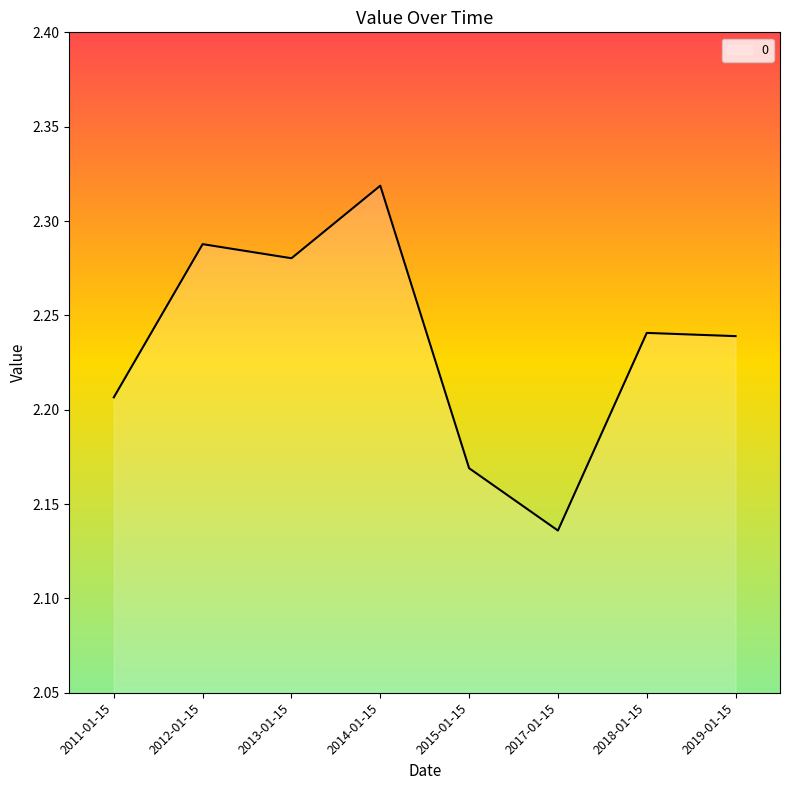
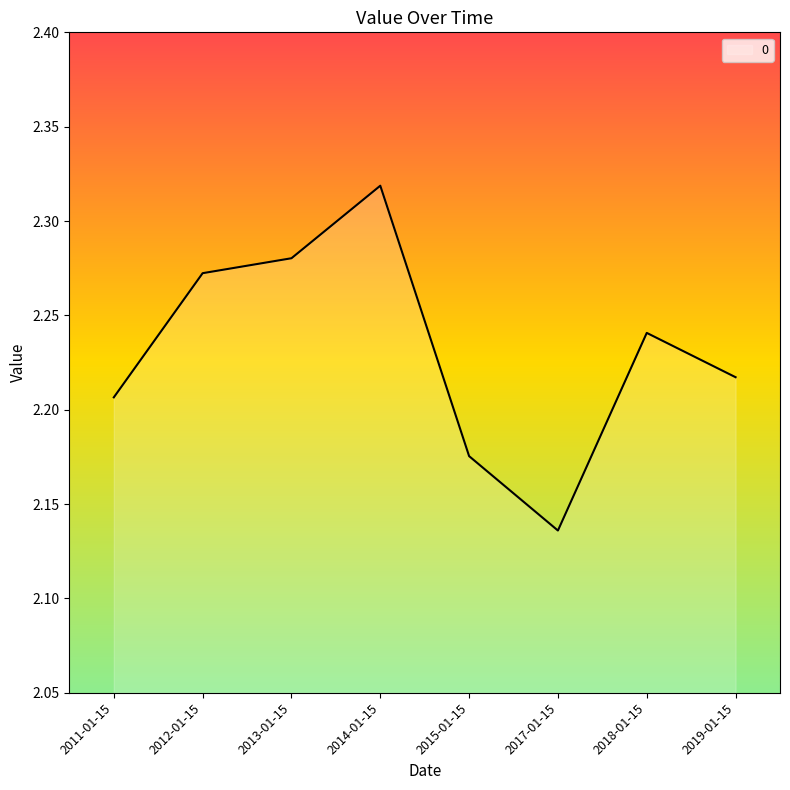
  {
    "2011-01-15": 2.207,
-   "2012-01-15": 2.288,
+   "2012-01-15": 2.272,
    "2013-01-15": 2.280,
    "2014-01-15": 2.319,
-   "2015-01-15": 2.169,
+   "2015-01-15": 2.175,
    "2017-01-15": 2.136,
    "2018-01-15": 2.241,
-   "2019-01-15": 2.239
+   "2019-01-15": 2.217
  }
